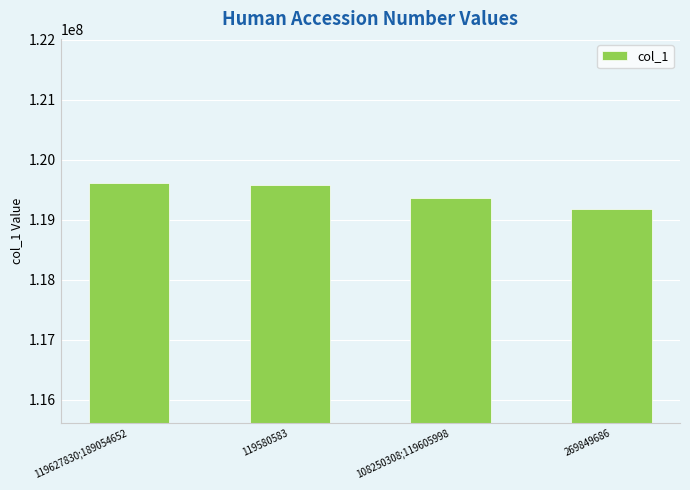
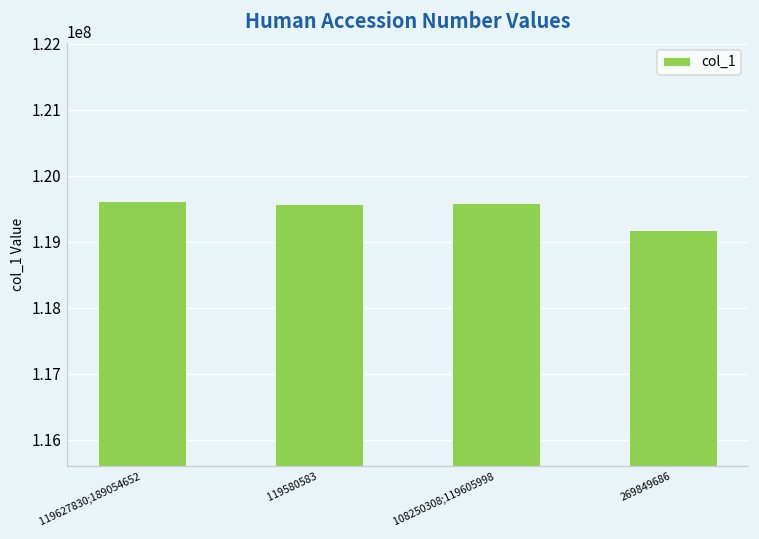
  {
    "119627830;189054652": 119600000,
    "119580583": 119600000,
-   "108250308;119605998": 119400000,
+   "108250308;119605998": 119600000,
    "269849686": 119200000
  }
